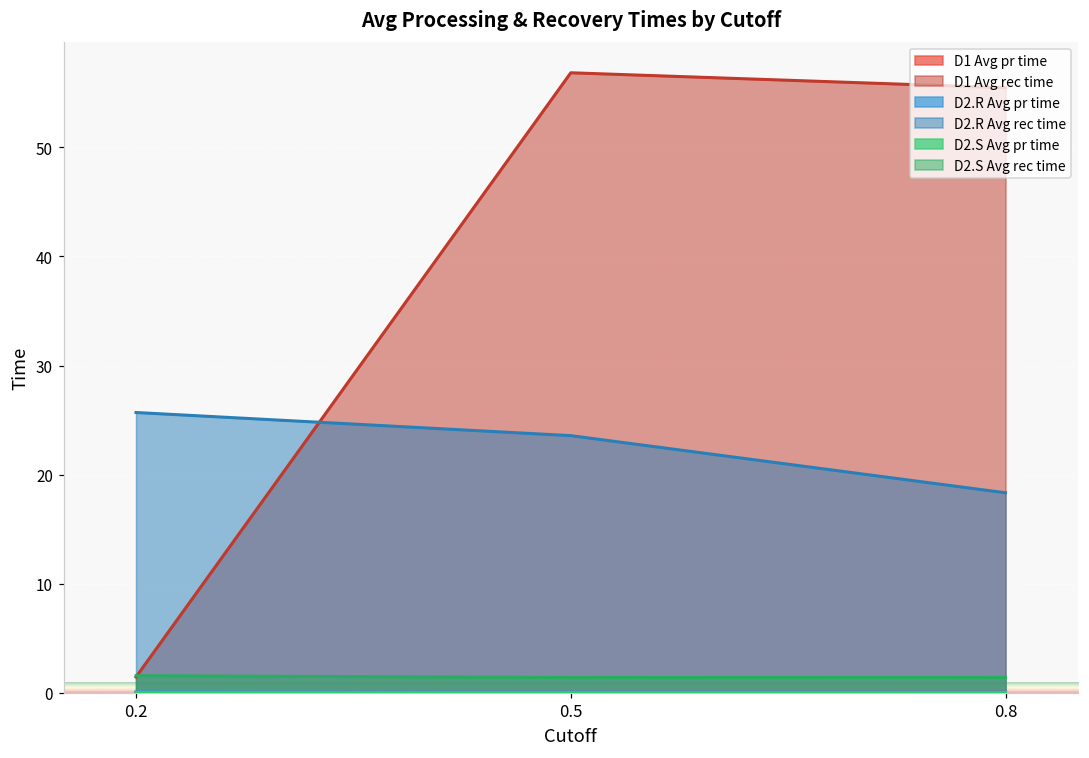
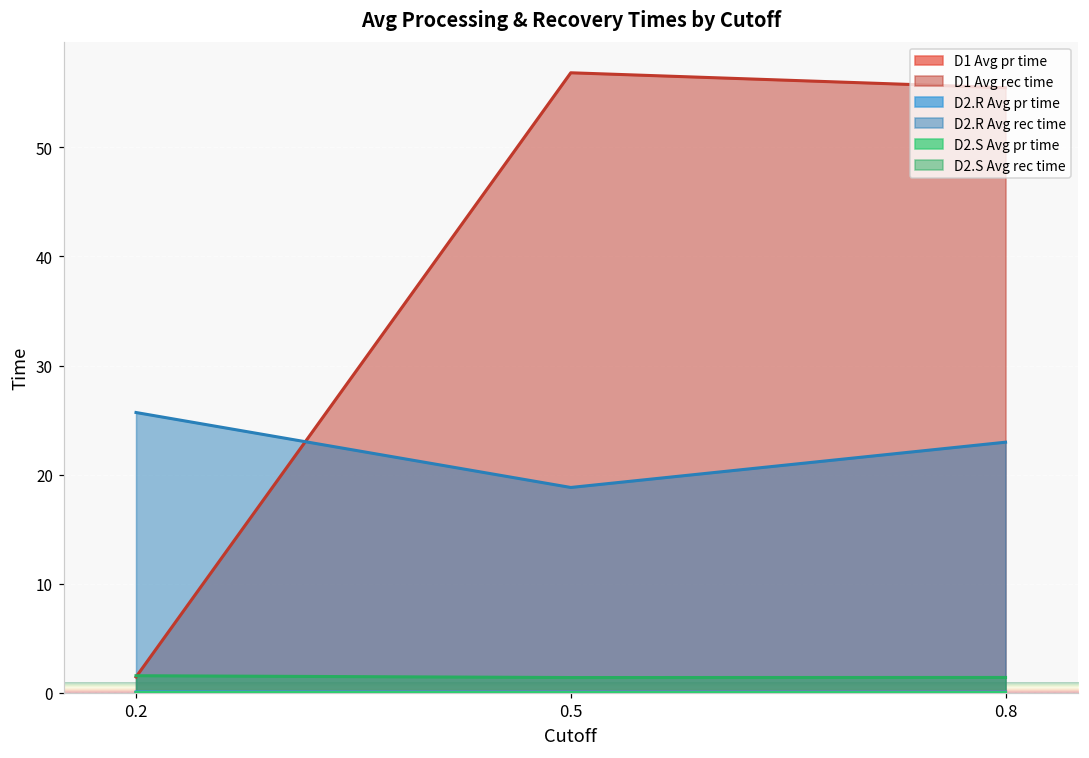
  {
    "D1 Avg rec time": {
      "0.5": 57
    },
    "D2.R Avg rec time": {
      "0.2": 26,
-     "0.5": 24,
-     "0.8": 18
+     "0.5": 19,
+     "0.8": 23
    }
  }
